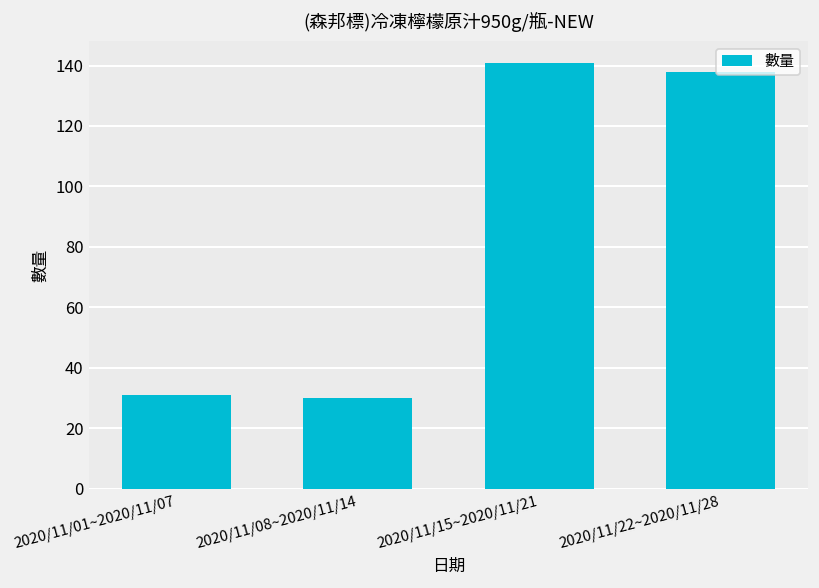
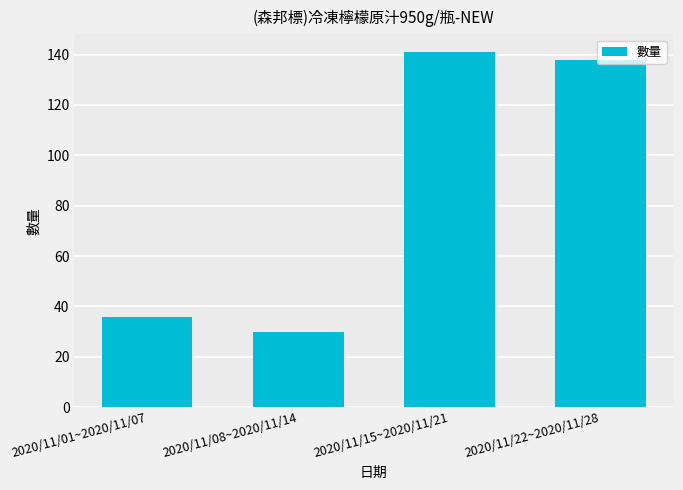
  {
-   "2020/11/01~2020/11/07": 31,
+   "2020/11/01~2020/11/07": 36,
    "2020/11/08~2020/11/14": 30,
    "2020/11/15~2020/11/21": 141
  }
